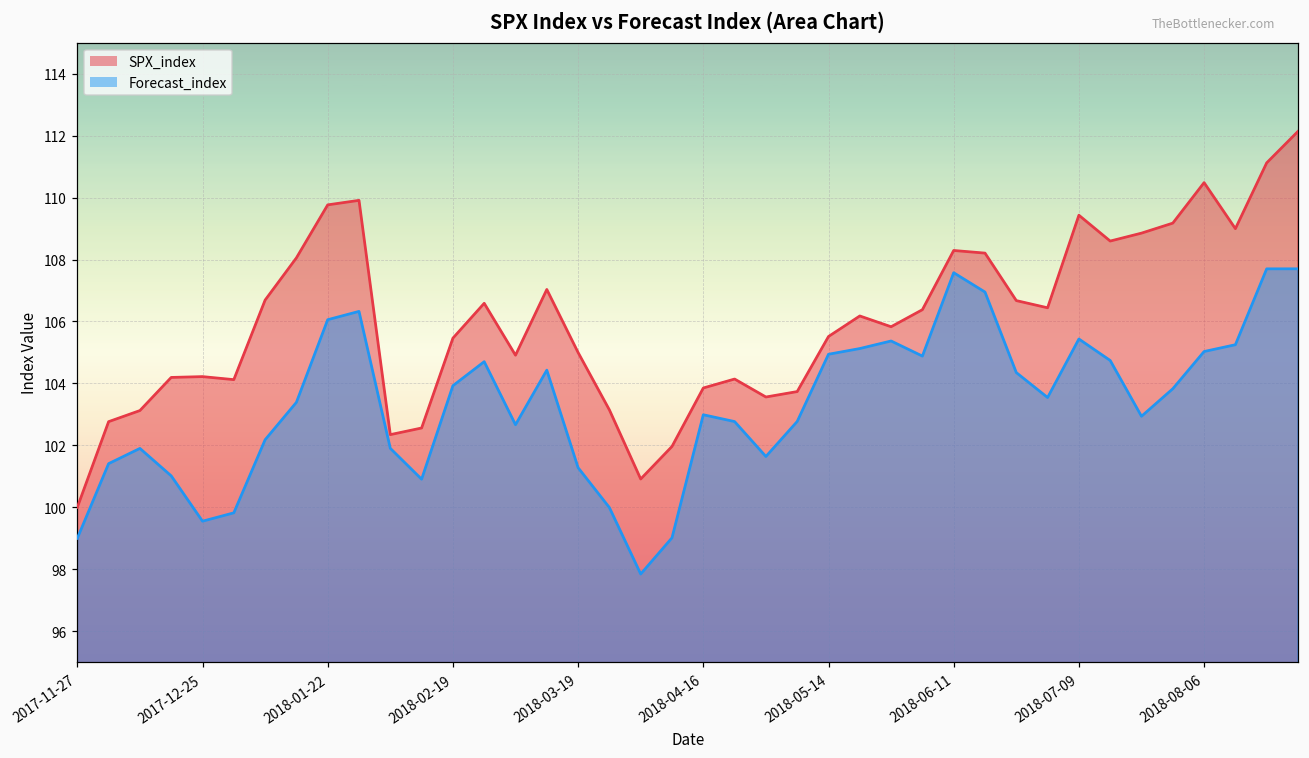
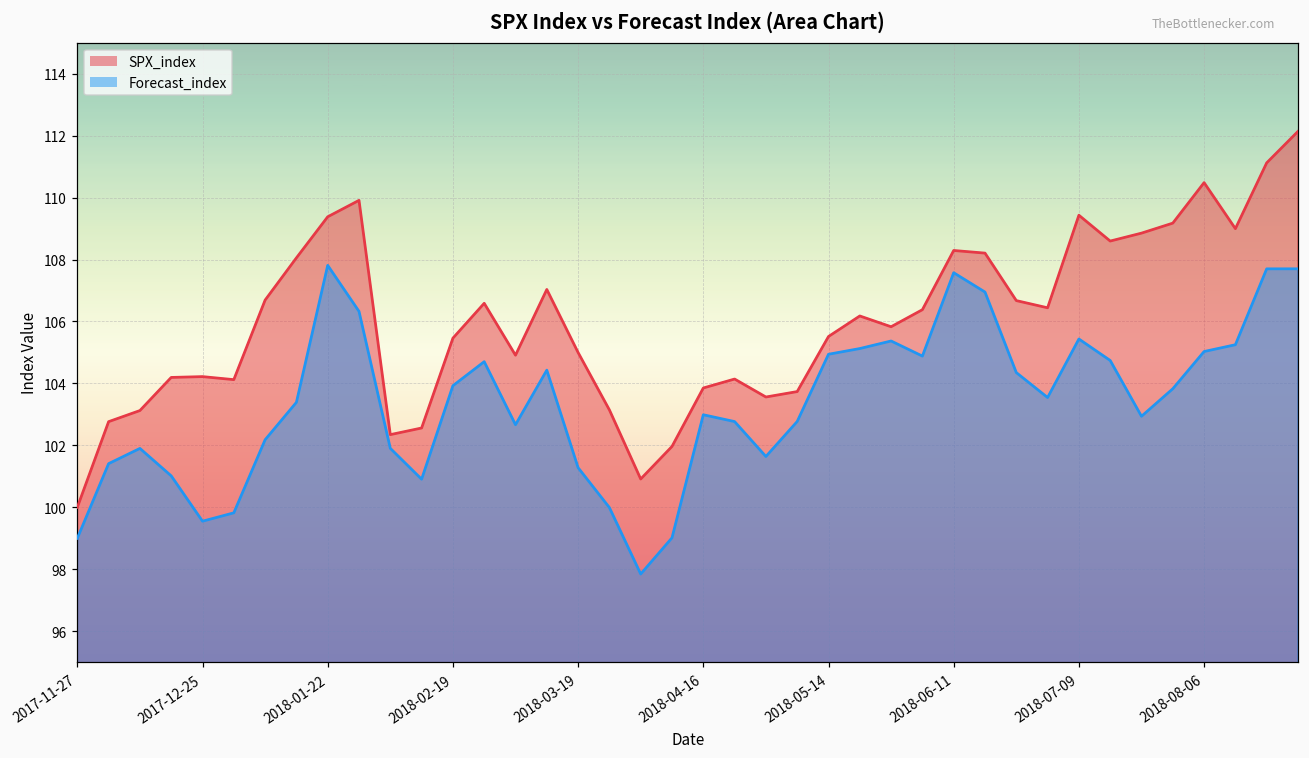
  {
    "SPX_index": {
      "2017-11-27": 100.0,
      "2017-12-25": 104.2,
-     "2018-01-22": 109.8,
+     "2018-01-22": 109.4,
      "2018-02-19": 105.5,
      "2018-03-19": 105.0,
      "2018-04-16": 103.9,
      "2018-05-14": 105.5,
      "2018-06-11": 108.3,
      "2018-07-09": 109.4,
      "2018-08-06": 110.5
    },
    "Forecast_index": {
      "2017-11-27": 99.0,
      "2017-12-25": 99.6,
-     "2018-01-22": 106.1,
+     "2018-01-22": 107.8,
      "2018-02-19": 103.9,
      "2018-03-19": 101.3,
      "2018-04-16": 103.0,
      "2018-05-14": 104.9,
      "2018-06-11": 107.6,
      "2018-07-09": 105.4,
      "2018-08-06": 105.0
    }
  }
